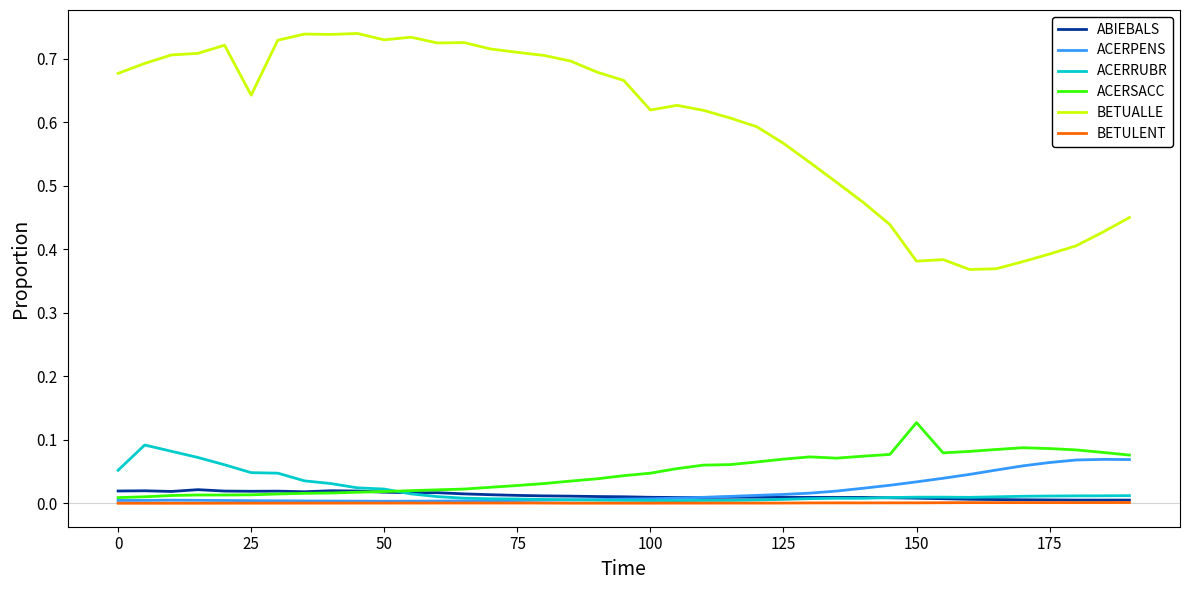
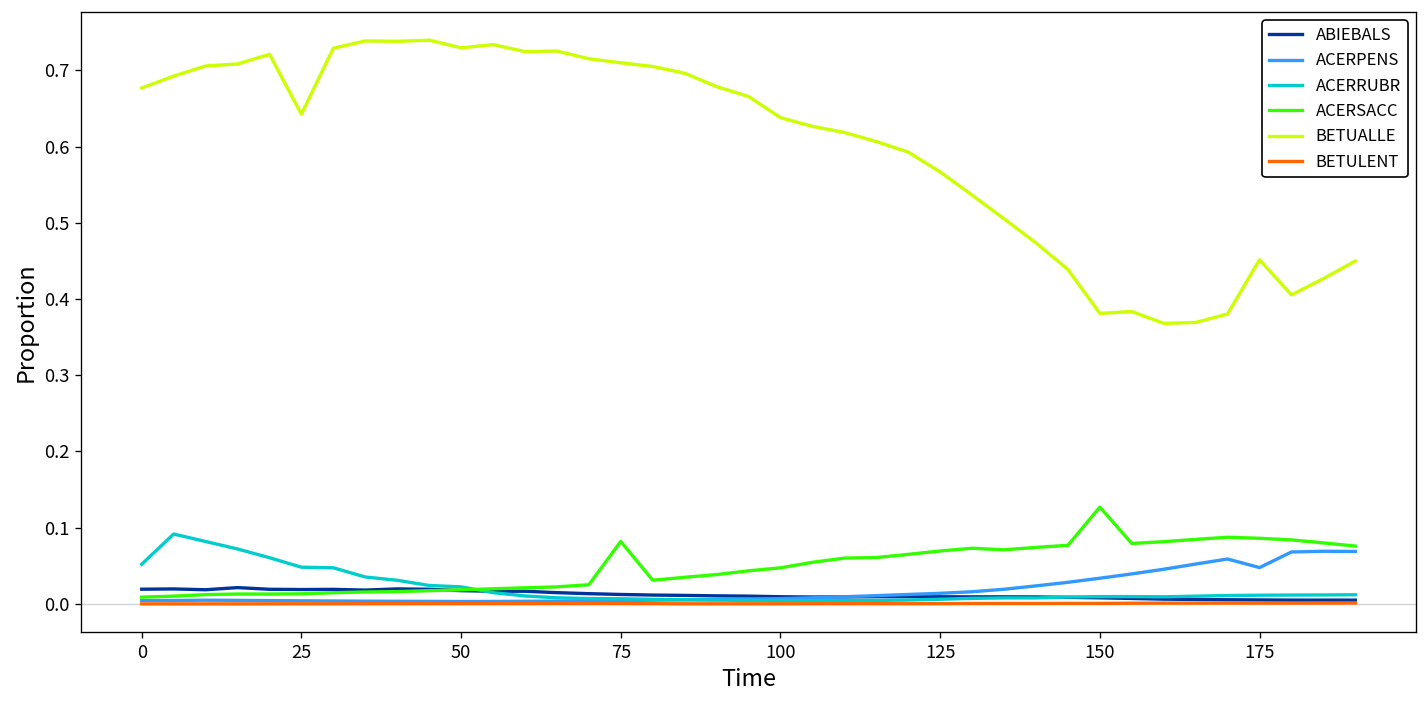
  {
    "ABIEBALS": {
      "0": 0.02,
      "25": 0.02,
      "75": 0.01,
      "175": 0.01
    },
    "ACERPENS": {
      "0": 0.00,
      "125": 0.01,
      "150": 0.03,
-     "175": 0.06
+     "175": 0.05
    },
    "ACERRUBR": {
      "0": 0.05,
      "25": 0.05,
      "175": 0.01
    },
    "ACERSACC": {
      "0": 0.01,
      "25": 0.01,
-     "75": 0.03,
+     "75": 0.08,
      "100": 0.05,
      "125": 0.07,
      "150": 0.13,
      "175": 0.09
    },
    "BETUALLE": {
      "0": 0.68,
      "25": 0.64,
      "50": 0.73,
      "75": 0.71,
-     "100": 0.62,
+     "100": 0.64,
      "125": 0.57,
      "150": 0.38,
-     "175": 0.39
+     "175": 0.45
    },
    "BETULENT": {
      "0": 0.00,
      "100": 0.00,
      "125": 0.00,
      "150": 0.00,
      "175": 0.00
    }
  }
